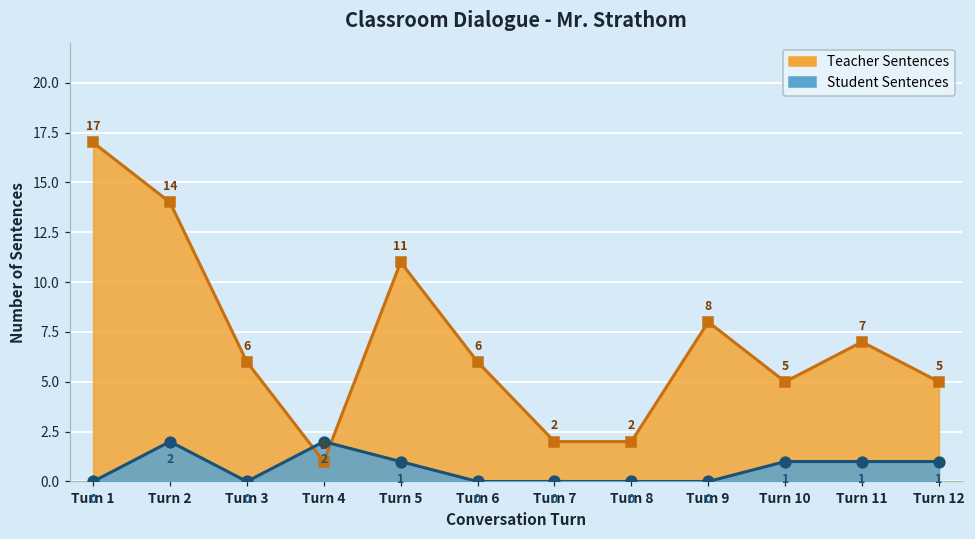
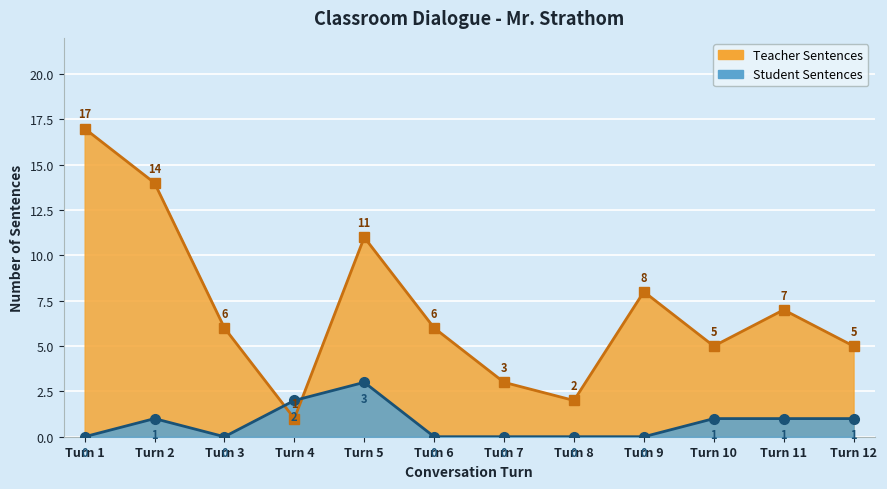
  {
    "Teacher Sentences": {
      "Turn 1": 17,
      "Turn 2": 14,
      "Turn 3": 6,
      "Turn 5": 11,
      "Turn 6": 6,
-     "Turn 7": 2,
+     "Turn 7": 3,
      "Turn 8": 2,
      "Turn 9": 8,
      "Turn 10": 5,
      "Turn 11": 7,
      "Turn 12": 5
    },
    "Student Sentences": {
      "Turn 1": 0,
-     "Turn 2": 2,
+     "Turn 2": 1,
      "Turn 3": 0,
-     "Turn 5": 1,
+     "Turn 5": 3,
      "Turn 6": 0,
      "Turn 7": 0,
      "Turn 8": 0,
      "Turn 9": 0,
      "Turn 10": 1,
      "Turn 11": 1,
      "Turn 12": 1
    }
  }
